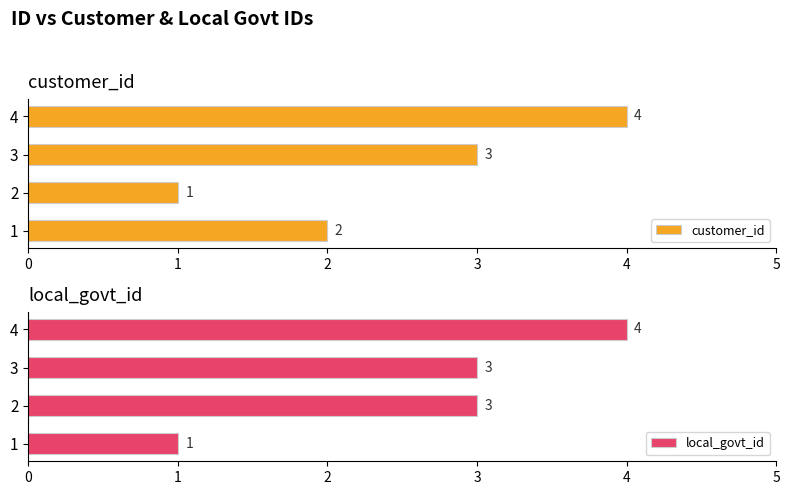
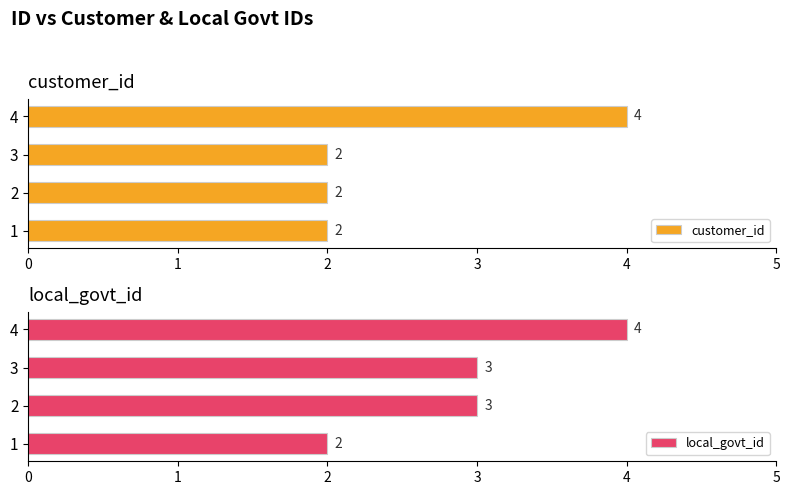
  {
    "customer_id": {
      "4": 4,
-     "3": 3,
-     "2": 1,
+     "3": 2,
+     "2": 2,
      "1": 2
    },
    "local_govt_id": {
      "4": 4,
      "3": 3,
      "2": 3,
-     "1": 1
+     "1": 2
    }
  }
